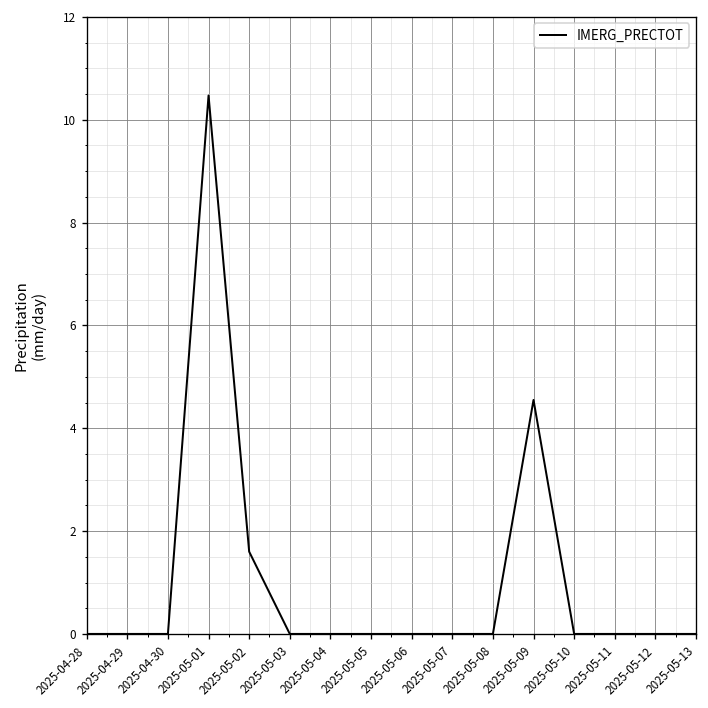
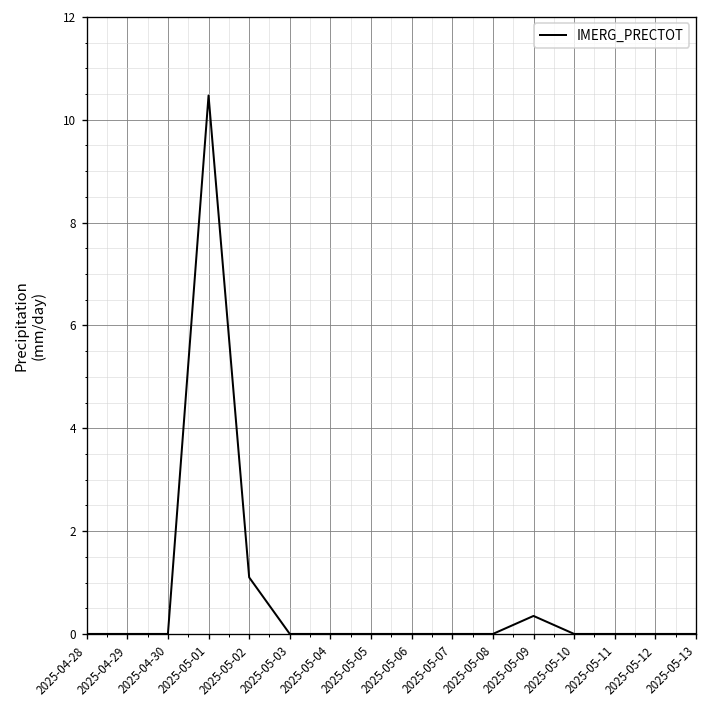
  {
    "2025-04-28": 0.0,
    "2025-04-29": 0.0,
    "2025-04-30": 0.0,
    "2025-05-01": 10.5,
-   "2025-05-02": 1.6,
+   "2025-05-02": 1.1,
    "2025-05-03": 0.0,
    "2025-05-04": 0.0,
    "2025-05-05": 0.0,
    "2025-05-06": 0.0,
    "2025-05-07": 0.0,
    "2025-05-08": 0.0,
-   "2025-05-09": 4.6,
+   "2025-05-09": 0.4,
    "2025-05-10": 0.0,
    "2025-05-11": 0.0,
    "2025-05-12": 0.0,
    "2025-05-13": 0.0
  }
